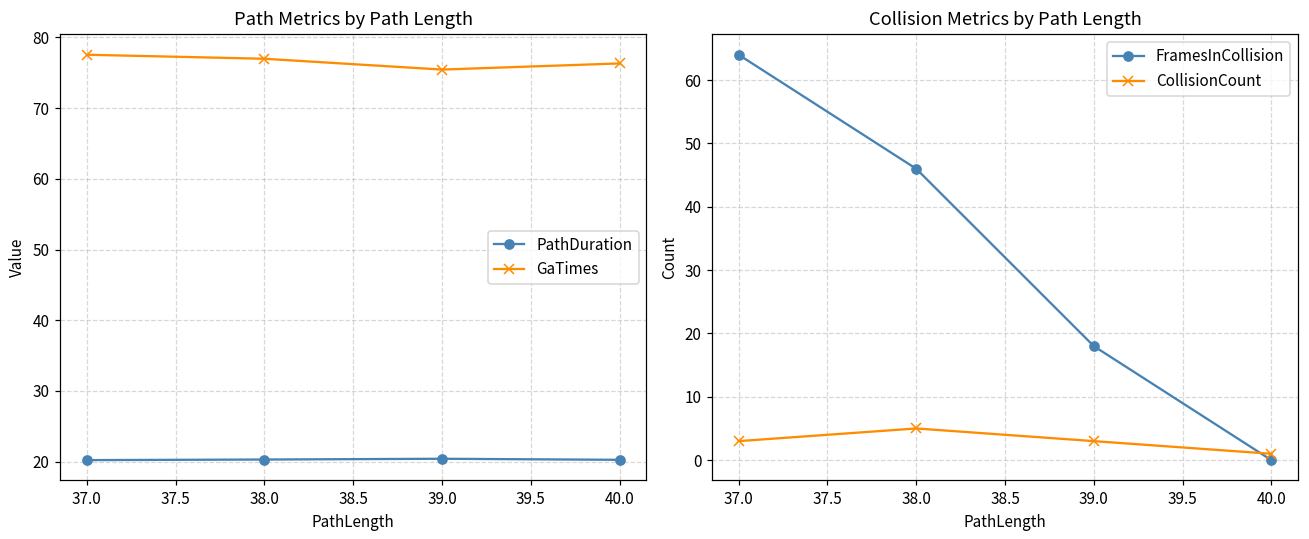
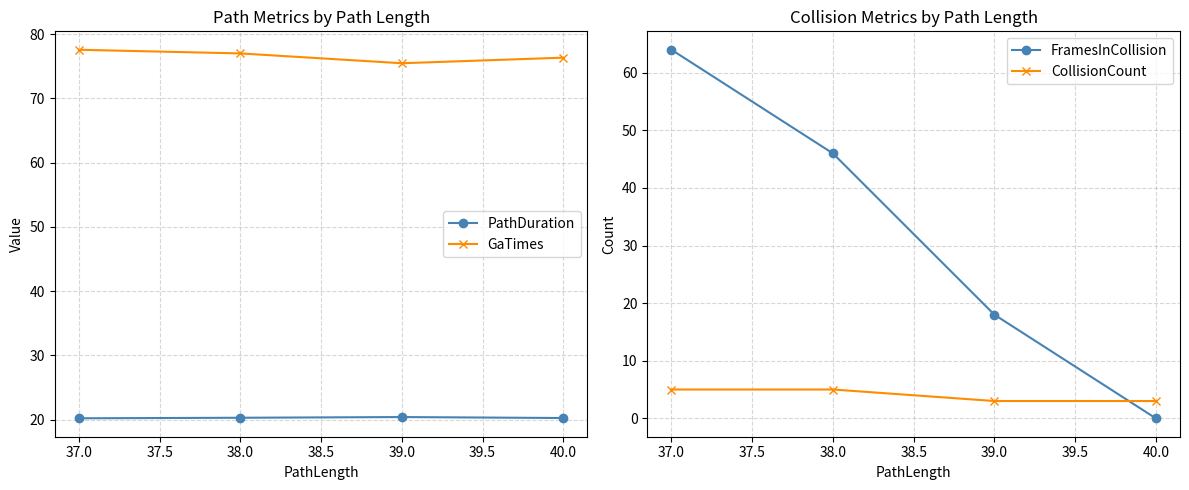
  {
    "Path Metrics by Path Length": {
      "PathDuration": {
        "37.0": 20,
        "38.0": 20,
        "39.0": 20,
        "40.0": 20
      },
      "GaTimes": {
        "37.0": 78,
        "38.0": 77,
        "39.0": 75,
        "40.0": 76
      }
    },
    "Collision Metrics by Path Length": {
      "FramesInCollision": {
        "37.0": 64,
        "38.0": 46,
        "39.0": 18,
        "40.0": 0
      },
      "CollisionCount": {
-       "37.0": 3,
+       "37.0": 5,
        "38.0": 5,
        "39.0": 3,
-       "40.0": 1
+       "40.0": 3
      }
    }
  }
